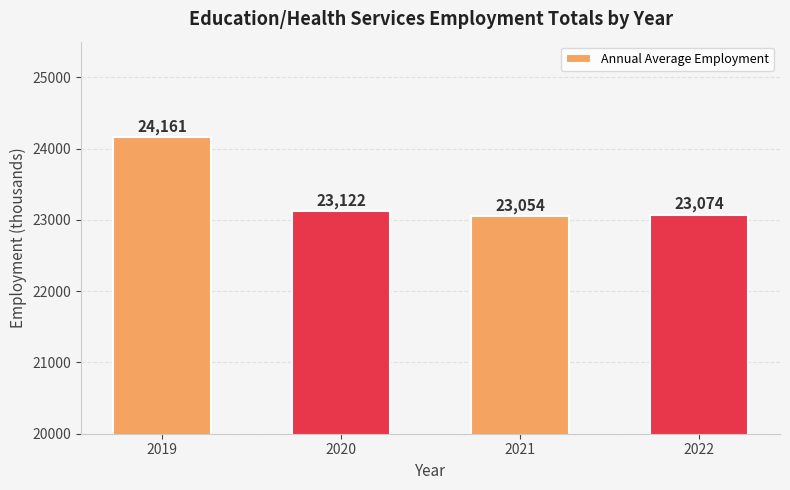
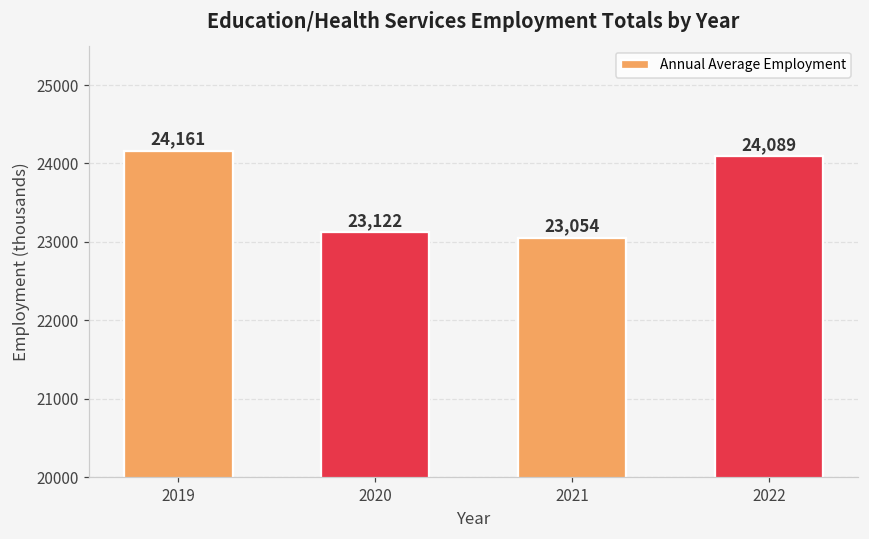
  {
    "2019": "24,161",
    "2020": "23,122",
    "2021": "23,054",
-   "2022": "23,074"
+   "2022": "24,089"
  }
